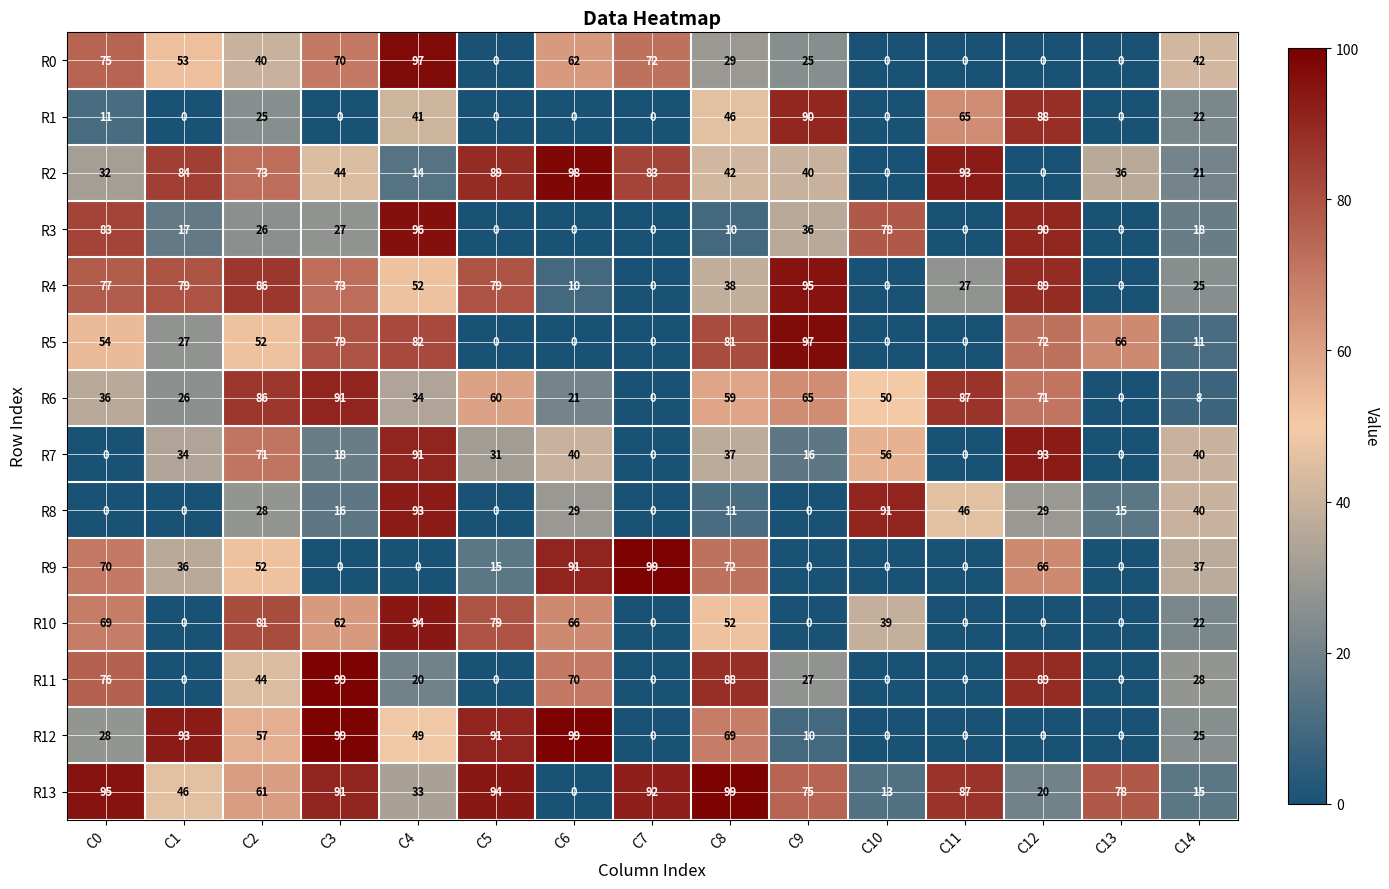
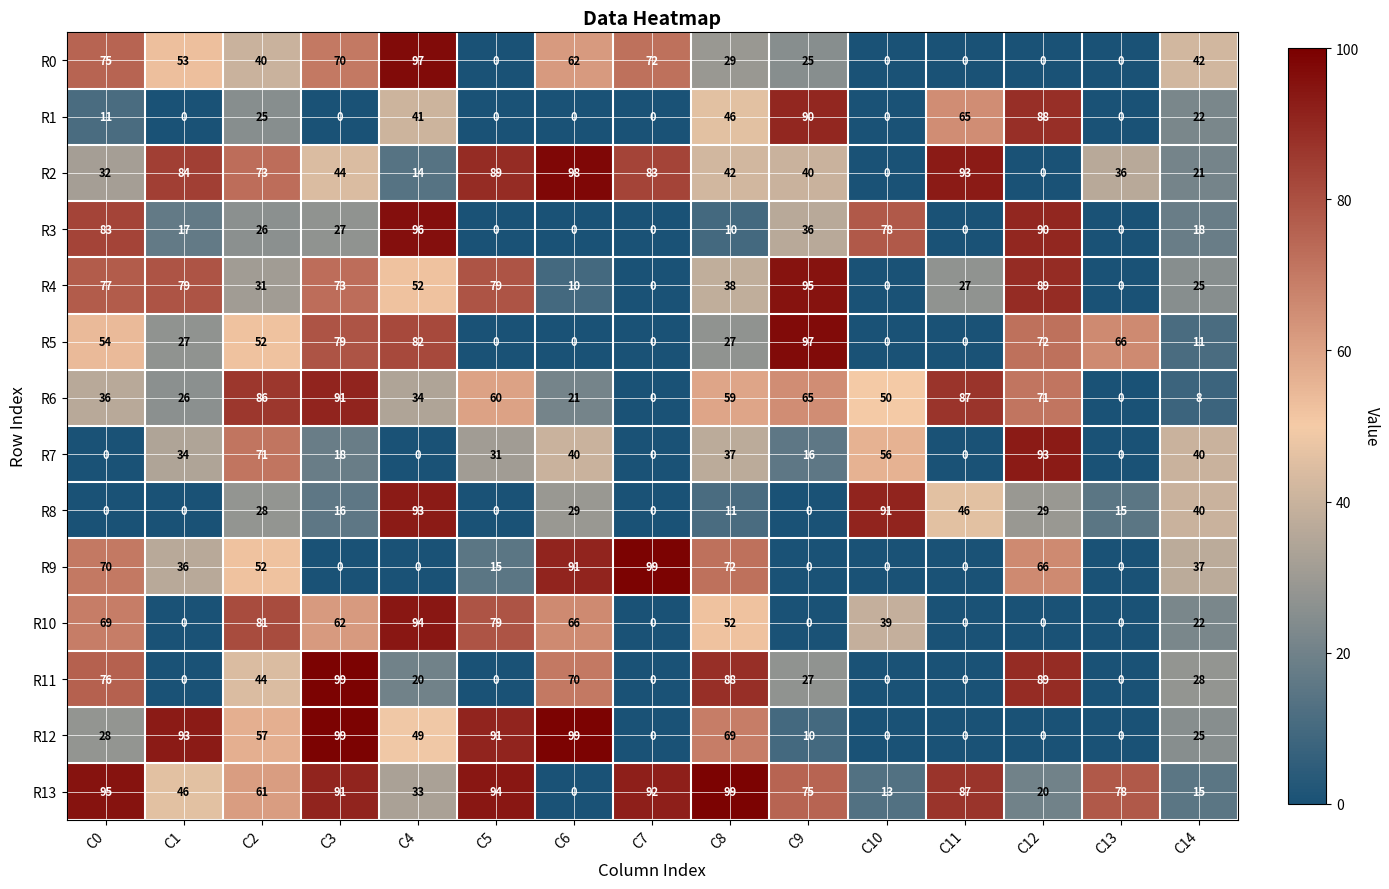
  {
    "R4": {
      "C0": 77,
      "C1": 79,
-     "C2": 86,
+     "C2": 31,
      "C3": 73,
      "C4": 52,
      "C5": 79,
      "C6": 10,
      "C7": 0,
      "C8": 38,
      "C9": 95,
      "C10": 0,
      "C11": 27,
      "C12": 89,
      "C13": 0,
      "C14": 25
    },
    "R5": {
      "C0": 54,
      "C1": 27,
      "C2": 52,
      "C3": 79,
      "C4": 82,
      "C5": 0,
      "C6": 0,
      "C7": 0,
-     "C8": 81,
+     "C8": 27,
      "C9": 97,
      "C10": 0,
      "C11": 0,
      "C12": 72,
      "C13": 66,
      "C14": 11
    },
    "R7": {
      "C0": 0,
      "C1": 34,
      "C2": 71,
      "C3": 18,
-     "C4": 91,
+     "C4": 0,
      "C5": 31,
      "C6": 40,
      "C7": 0,
      "C8": 37,
      "C9": 16,
      "C10": 56,
      "C11": 0,
      "C12": 93,
      "C13": 0,
      "C14": 40
    }
  }
